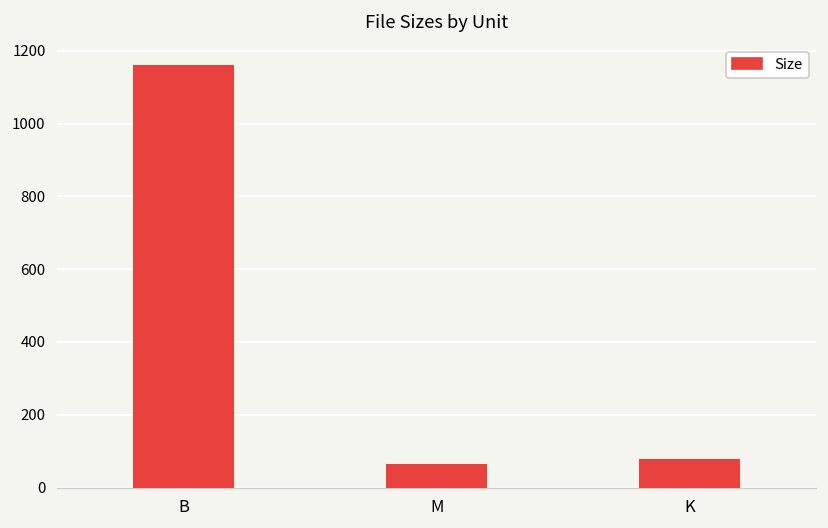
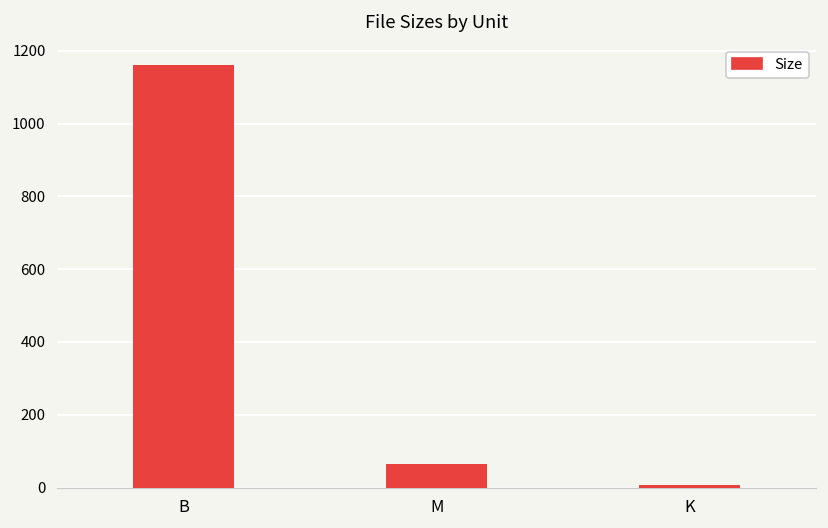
  {
    "B": 1160,
    "M": 70,
-   "K": 80
+   "K": 10
  }
